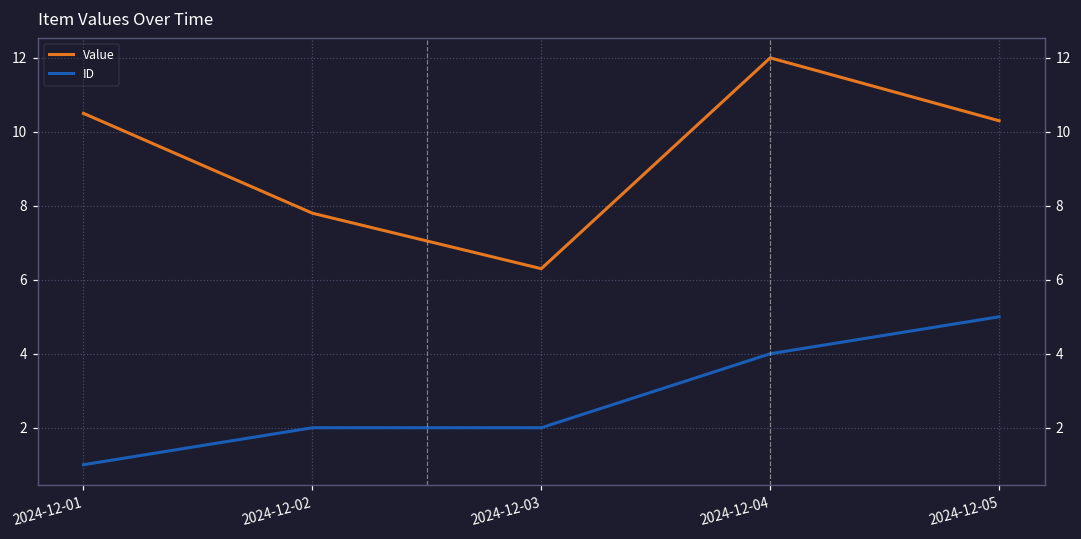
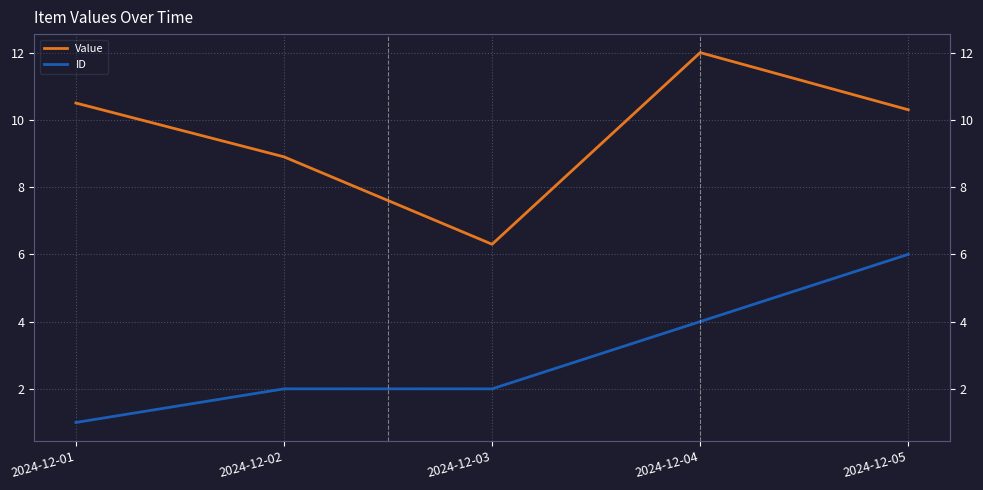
  {
    "Value": {
      "2024-12-01": 10.5,
-     "2024-12-02": 7.8,
+     "2024-12-02": 8.9,
      "2024-12-03": 6.3,
      "2024-12-04": 12.0,
      "2024-12-05": 10.3
    },
    "ID": {
      "2024-12-01": 1,
      "2024-12-02": 2,
      "2024-12-03": 2,
      "2024-12-04": 4,
-     "2024-12-05": 5
+     "2024-12-05": 6
    }
  }
